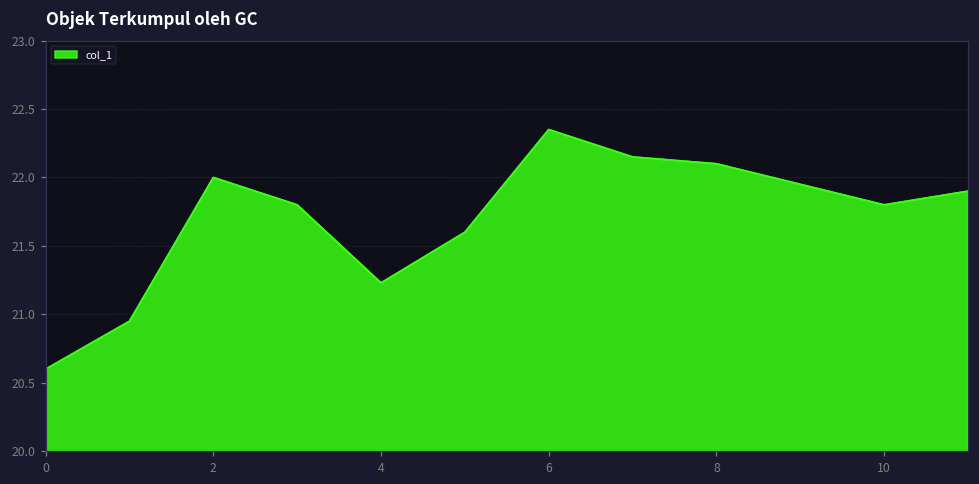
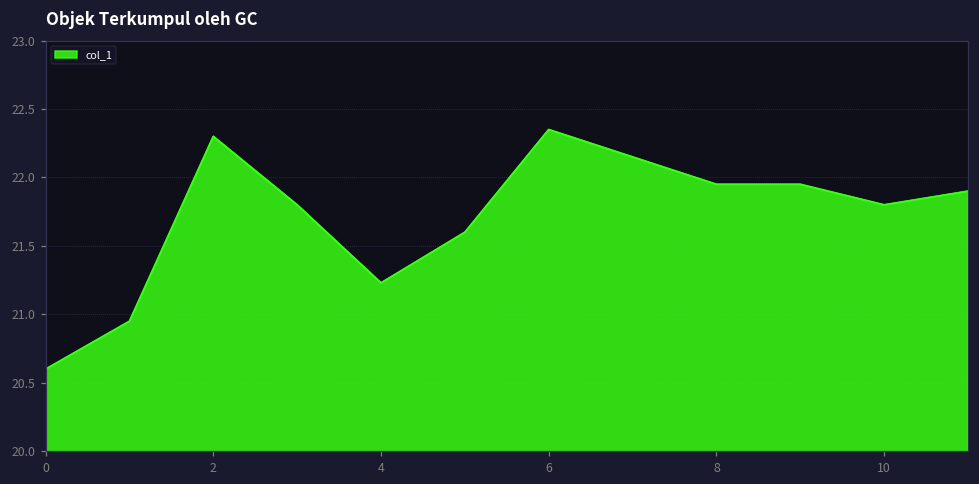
  {
    "0": 20.60,
-   "2": 22.0,
+   "2": 22.3,
    "4": 21.23,
    "6": 22.35,
-   "8": 22.10,
+   "8": 21.95,
    "10": 21.80
  }
